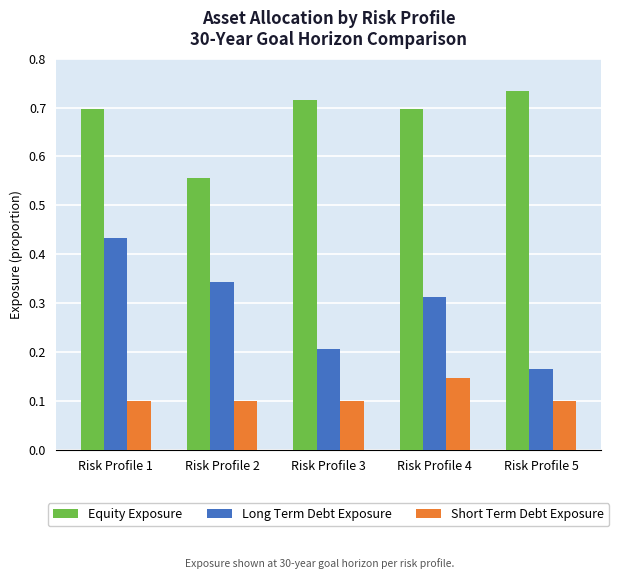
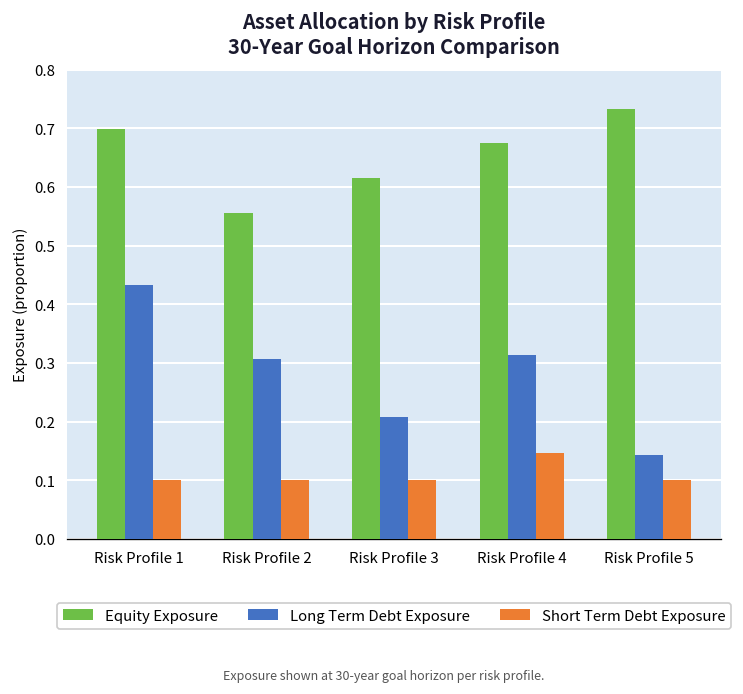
  {
    "Equity Exposure": {
      "Risk Profile 1": 0.70,
      "Risk Profile 2": 0.56,
-     "Risk Profile 3": 0.72,
-     "Risk Profile 4": 0.70,
+     "Risk Profile 3": 0.62,
+     "Risk Profile 4": 0.67,
      "Risk Profile 5": 0.73
    },
    "Long Term Debt Exposure": {
      "Risk Profile 1": 0.43,
-     "Risk Profile 2": 0.34,
+     "Risk Profile 2": 0.31,
      "Risk Profile 3": 0.21,
      "Risk Profile 4": 0.31,
-     "Risk Profile 5": 0.17
+     "Risk Profile 5": 0.14
    },
    "Short Term Debt Exposure": {
      "Risk Profile 1": 0.10,
      "Risk Profile 2": 0.10,
      "Risk Profile 3": 0.10,
      "Risk Profile 4": 0.15,
      "Risk Profile 5": 0.10
    }
  }
